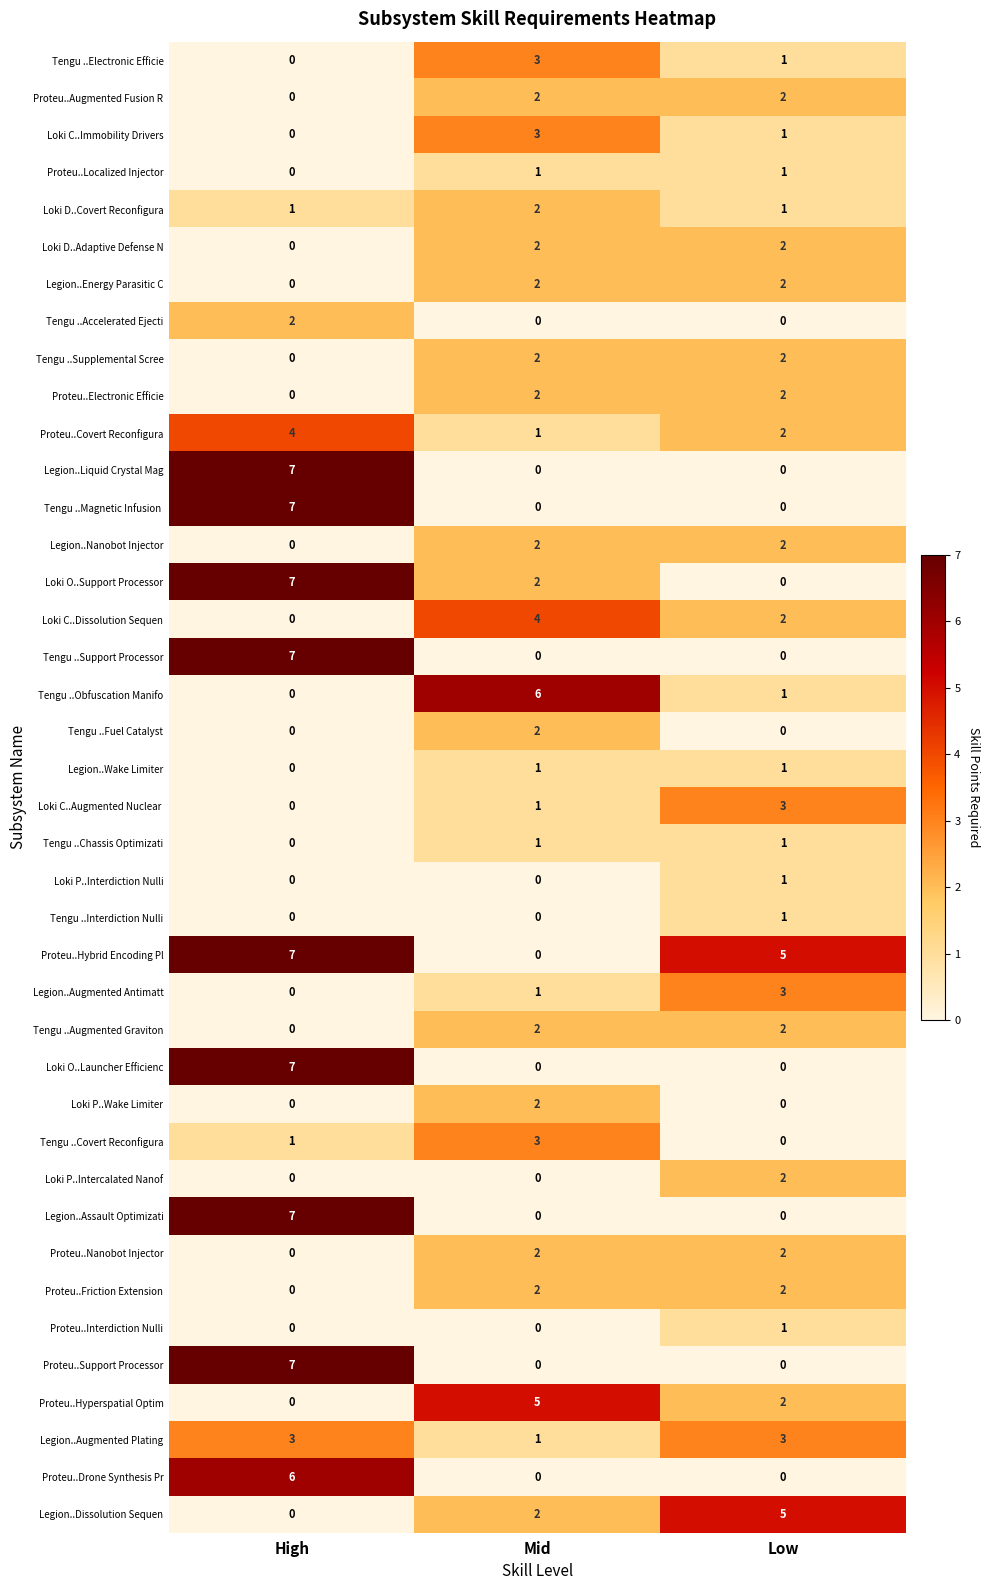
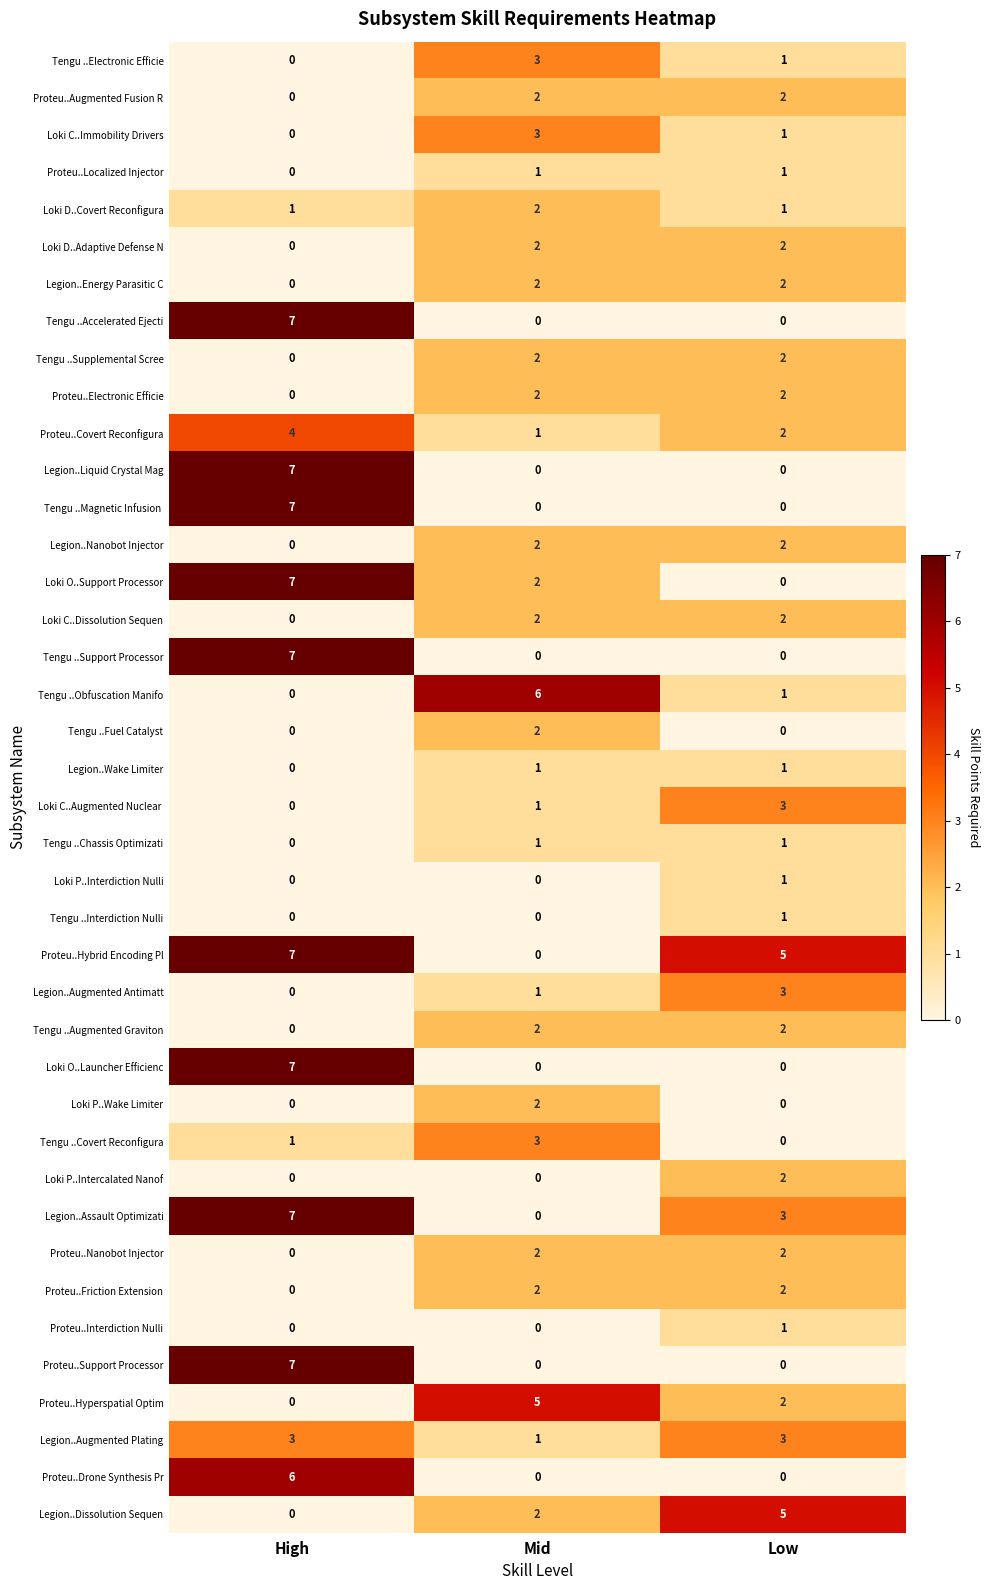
  {
    "Tengu ..Electronic Efficie": {
      "High": 0,
      "Mid": 3,
      "Low": 1
    },
    "Proteu..Augmented Fusion R": {
      "High": 0,
      "Mid": 2,
      "Low": 2
    },
    "Loki C..Immobility Drivers": {
      "High": 0,
      "Mid": 3,
      "Low": 1
    },
    "Proteu..Localized Injector": {
      "High": 0,
      "Mid": 1,
      "Low": 1
    },
    "Loki D..Covert Reconfigura": {
      "High": 1,
      "Mid": 2,
      "Low": 1
    },
    "Loki D..Adaptive Defense N": {
      "High": 0,
      "Mid": 2,
      "Low": 2
    },
    "Legion..Energy Parasitic C": {
      "High": 0,
      "Mid": 2,
      "Low": 2
    },
    "Tengu ..Accelerated Ejecti": {
-     "High": 2,
+     "High": 7,
      "Mid": 0,
      "Low": 0
    },
    "Tengu ..Supplemental Scree": {
      "High": 0,
      "Mid": 2,
      "Low": 2
    },
    "Proteu..Electronic Efficie": {
      "High": 0,
      "Mid": 2,
      "Low": 2
    },
    "Proteu..Covert Reconfigura": {
      "High": 4,
      "Mid": 1,
      "Low": 2
    },
    "Legion..Liquid Crystal Mag": {
      "High": 7,
      "Mid": 0,
      "Low": 0
    },
    "Tengu ..Magnetic Infusion": {
      "High": 7,
      "Mid": 0,
      "Low": 0
    },
    "Legion..Nanobot Injector": {
      "High": 0,
      "Mid": 2,
      "Low": 2
    },
    "Loki O..Support Processor": {
      "High": 7,
      "Mid": 2,
      "Low": 0
    },
    "Loki C..Dissolution Sequen": {
      "High": 0,
-     "Mid": 4,
+     "Mid": 2,
      "Low": 2
    },
    "Tengu ..Support Processor": {
      "High": 7,
      "Mid": 0,
      "Low": 0
    },
    "Tengu ..Obfuscation Manifo": {
      "High": 0,
      "Mid": 6,
      "Low": 1
    },
    "Tengu ..Fuel Catalyst": {
      "High": 0,
      "Mid": 2,
      "Low": 0
    },
    "Legion..Wake Limiter": {
      "High": 0,
      "Mid": 1,
      "Low": 1
    },
    "Loki C..Augmented Nuclear": {
      "High": 0,
      "Mid": 1,
      "Low": 3
    },
    "Tengu ..Chassis Optimizati": {
      "High": 0,
      "Mid": 1,
      "Low": 1
    },
    "Loki P..Interdiction Nulli": {
      "High": 0,
      "Mid": 0,
      "Low": 1
    },
    "Tengu ..Interdiction Nulli": {
      "High": 0,
      "Mid": 0,
      "Low": 1
    },
    "Proteu..Hybrid Encoding Pl": {
      "High": 7,
      "Mid": 0,
      "Low": 5
    },
    "Legion..Augmented Antimatt": {
      "High": 0,
      "Mid": 1,
      "Low": 3
    },
    "Tengu ..Augmented Graviton": {
      "High": 0,
      "Mid": 2,
      "Low": 2
    },
    "Loki O..Launcher Efficienc": {
      "High": 7,
      "Mid": 0,
      "Low": 0
    },
    "Loki P..Wake Limiter": {
      "High": 0,
      "Mid": 2,
      "Low": 0
    },
    "Tengu ..Covert Reconfigura": {
      "High": 1,
      "Mid": 3,
      "Low": 0
    },
    "Loki P..Intercalated Nanof": {
      "High": 0,
      "Mid": 0,
      "Low": 2
    },
    "Legion..Assault Optimizati": {
      "High": 7,
      "Mid": 0,
-     "Low": 0
+     "Low": 3
    },
    "Proteu..Nanobot Injector": {
      "High": 0,
      "Mid": 2,
      "Low": 2
    },
    "Proteu..Friction Extension": {
      "High": 0,
      "Mid": 2,
      "Low": 2
    },
    "Proteu..Interdiction Nulli": {
      "High": 0,
      "Mid": 0,
      "Low": 1
    },
    "Proteu..Support Processor": {
      "High": 7,
      "Mid": 0,
      "Low": 0
    },
    "Proteu..Hyperspatial Optim": {
      "High": 0,
      "Mid": 5,
      "Low": 2
    },
    "Legion..Augmented Plating": {
      "High": 3,
      "Mid": 1,
      "Low": 3
    },
    "Proteu..Drone Synthesis Pr": {
      "High": 6,
      "Mid": 0,
      "Low": 0
    },
    "Legion..Dissolution Sequen": {
      "High": 0,
      "Mid": 2,
      "Low": 5
    }
  }
